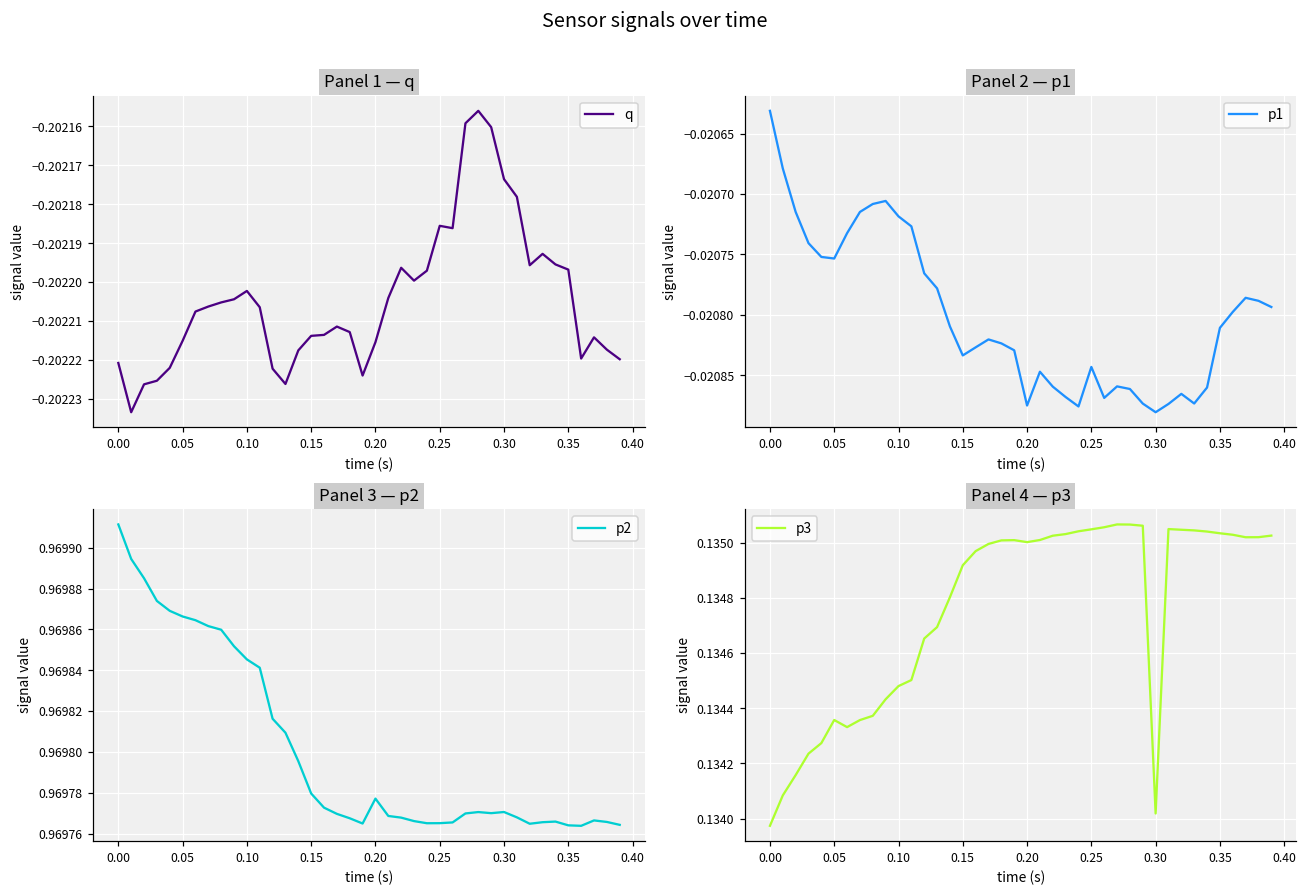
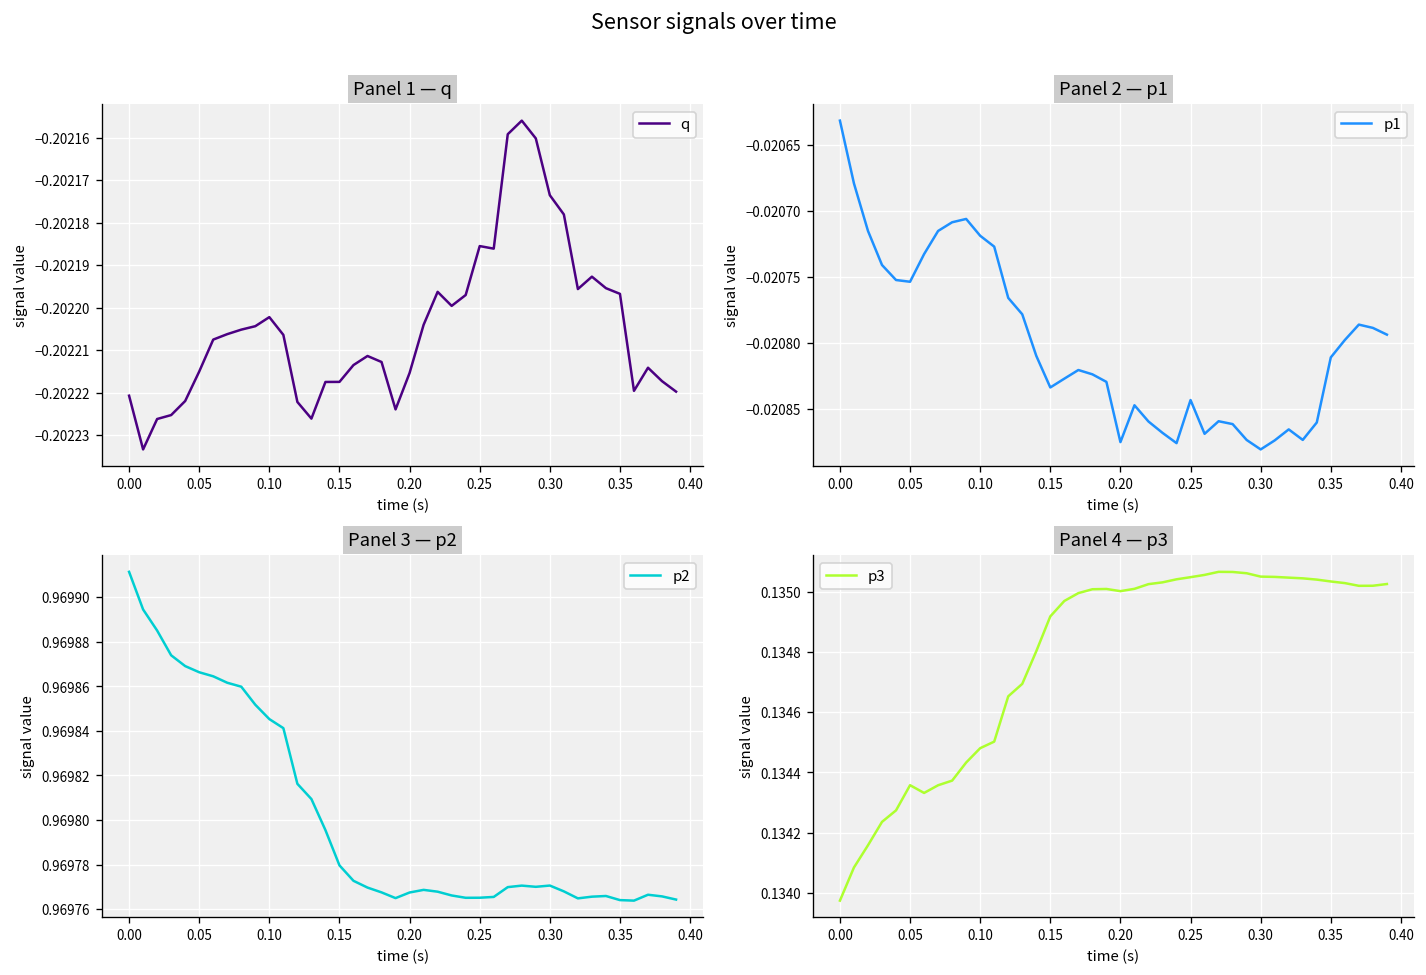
  {
    "Panel 1 — q": {
      "0.00": -0.202221,
      "0.05": -0.202215,
      "0.10": -0.202202,
-     "0.15": -0.202214,
+     "0.15": -0.202218,
      "0.20": -0.202215,
      "0.25": -0.202186,
      "0.30": -0.202174,
      "0.35": -0.202197
    },
    "Panel 2 — p1": {
      "0.00": -0.020631,
      "0.05": -0.020753,
      "0.10": -0.020719,
      "0.15": -0.020834,
      "0.20": -0.020875,
      "0.25": -0.020843,
      "0.30": -0.020881,
      "0.35": -0.020811
    },
    "Panel 3 — p2": {
      "0.00": 0.969911,
      "0.05": 0.969866,
      "0.10": 0.969845,
      "0.15": 0.969780,
-     "0.20": 0.969777,
+     "0.20": 0.969767,
      "0.25": 0.969765,
      "0.30": 0.969771,
      "0.35": 0.969764
    },
    "Panel 4 — p3": {
      "0.00": 0.13397,
      "0.05": 0.13436,
      "0.10": 0.13448,
      "0.15": 0.13492,
      "0.20": 0.13500,
      "0.25": 0.13505,
-     "0.30": 0.13402,
+     "0.30": 0.13505,
      "0.35": 0.13503
    }
  }
